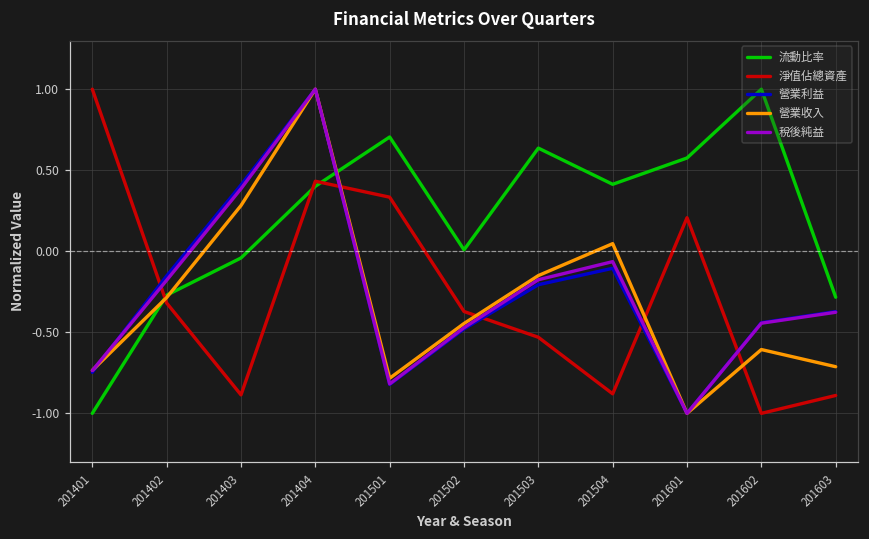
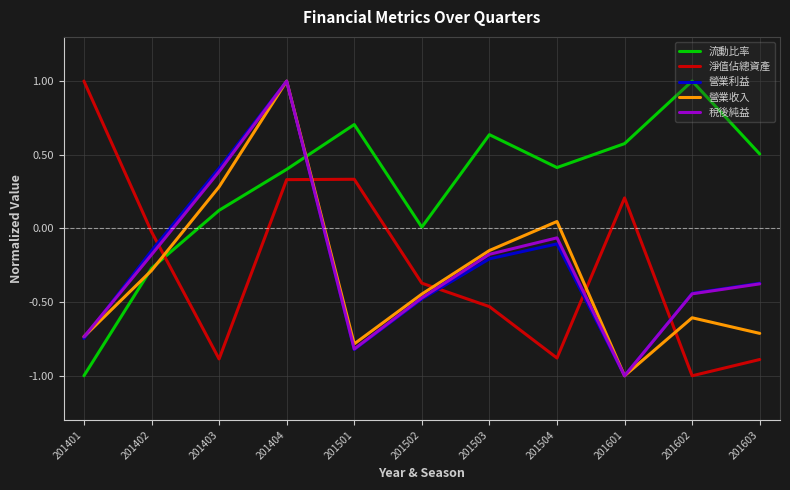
  {
    "流動比率": {
      "201401": -1.00,
-     "201403": -0.04,
+     "201403": 0.12,
      "201404": 0.40,
      "201501": 0.71,
      "201502": 0.01,
      "201503": 0.64,
      "201504": 0.41,
      "201601": 0.58,
-     "201603": -0.28
+     "201603": 0.51
    },
    "淨值佔總資產": {
      "201401": 1.00,
-     "201402": -0.32,
+     "201402": -0.02,
      "201403": -0.89,
-     "201404": 0.43,
+     "201404": 0.33,
      "201501": 0.33,
      "201502": -0.37,
      "201503": -0.53,
      "201504": -0.88,
      "201601": 0.21,
      "201602": -1.00,
      "201603": -0.89
    },
    "營業利益": {
      "201402": -0.15,
      "201403": 0.41,
      "201503": -0.21,
      "201504": -0.10
    },
    "營業收入": {
      "201403": 0.28,
      "201501": -0.78,
      "201502": -0.45,
      "201503": -0.15,
      "201504": 0.05,
      "201602": -0.61,
      "201603": -0.71
    },
    "稅後純益": {
      "201402": -0.18,
      "201403": 0.39,
      "201503": -0.18,
      "201504": -0.06
    }
  }
